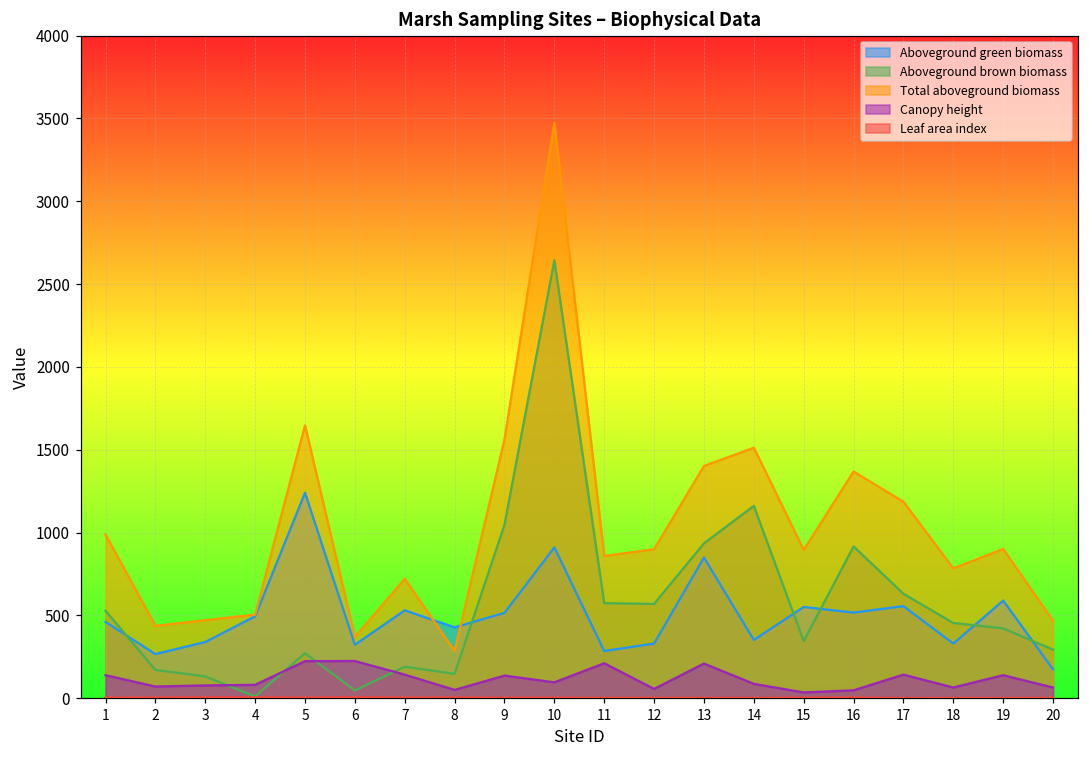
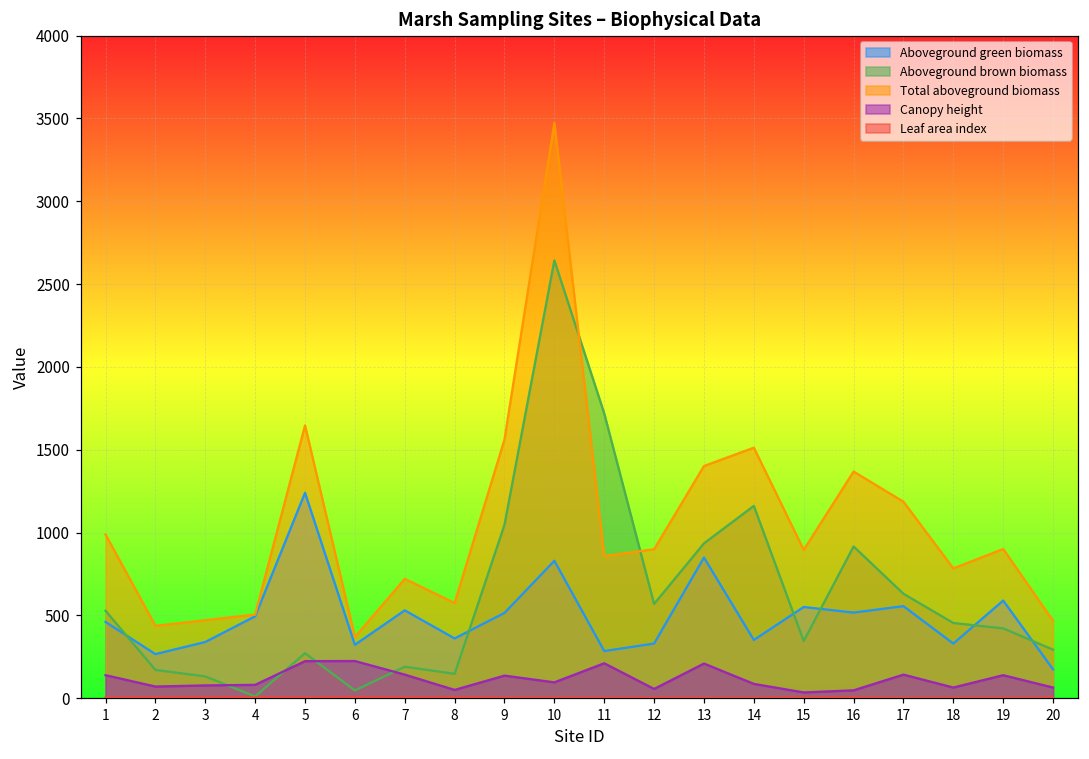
  {
    "Aboveground green biomass": {
      "1": 460,
      "2": 270,
      "3": 340,
      "5": 1240,
      "6": 320,
      "7": 530,
-     "8": 430,
+     "8": 360,
      "9": 510,
-     "10": 910,
+     "10": 830,
      "11": 280,
      "12": 330,
      "13": 850,
      "14": 350,
      "15": 550,
      "16": 520,
      "17": 560,
      "18": 330,
      "19": 590,
      "20": 170
    },
    "Aboveground brown biomass": {
      "1": 530,
      "2": 170,
      "3": 130,
      "5": 270,
      "6": 50,
      "7": 190,
      "8": 150,
      "9": 1050,
      "10": 2640,
-     "11": 570,
+     "11": 1720,
      "12": 570,
      "13": 930,
      "14": 1160,
      "15": 340,
      "16": 920,
      "17": 630,
      "18": 450,
      "19": 420,
      "20": 290
    },
    "Total aboveground biomass": {
      "1": 990,
      "2": 440,
      "3": 470,
      "5": 1650,
      "6": 370,
      "7": 720,
-     "8": 280,
+     "8": 570,
      "9": 1560,
      "10": 3470,
      "11": 860,
      "12": 900,
      "13": 1400,
      "14": 1510,
      "15": 900,
      "16": 1370,
      "17": 1190,
      "18": 780,
      "19": 900,
      "20": 470
    },
    "Canopy height": {
      "1": 140,
      "2": 70,
      "3": 80,
      "4": 80,
      "5": 220,
      "6": 220,
      "7": 140,
      "8": 50,
      "9": 140,
      "10": 100,
      "11": 210,
      "12": 60,
      "13": 210,
      "14": 90,
      "15": 30,
      "16": 50,
      "17": 140,
      "18": 60,
      "19": 140,
      "20": 60
    },
    "Leaf area index": {
      "1": 0,
      "2": 0,
      "3": 0,
      "5": 0,
      "6": 0,
      "7": 0,
      "8": 0,
      "9": 0,
      "10": 0,
      "11": 0,
      "12": 0,
      "13": 0,
      "14": 0,
      "15": 0,
      "16": 0,
      "17": 0,
      "18": 0,
      "19": 0,
      "20": 0
    }
  }
